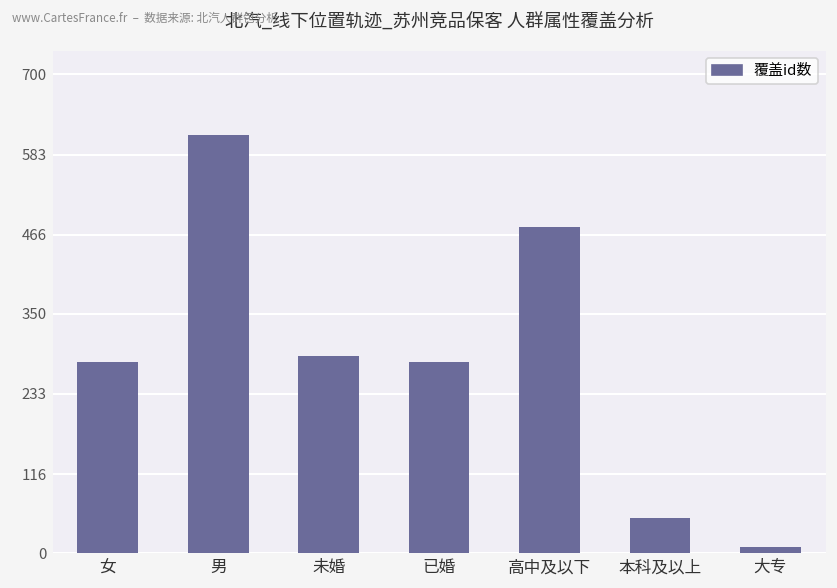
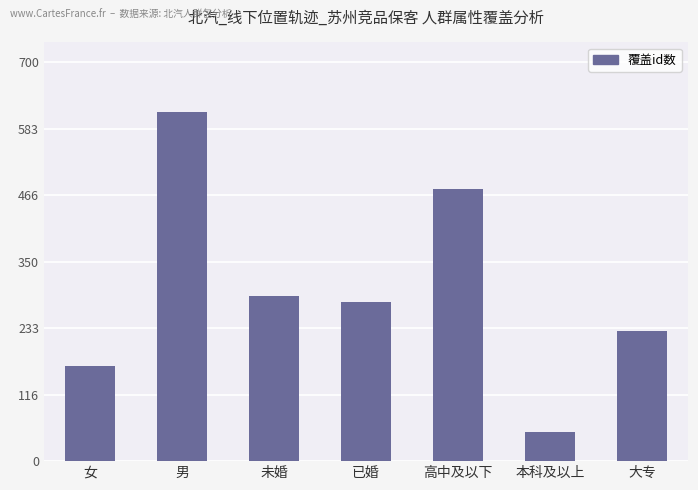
  {
-   "女": 280,
+   "女": 170,
    "男": 610,
    "未婚": 290,
    "已婚": 280,
    "高中及以下": 480,
    "本科及以上": 50,
-   "大专": 10
+   "大专": 230
  }
